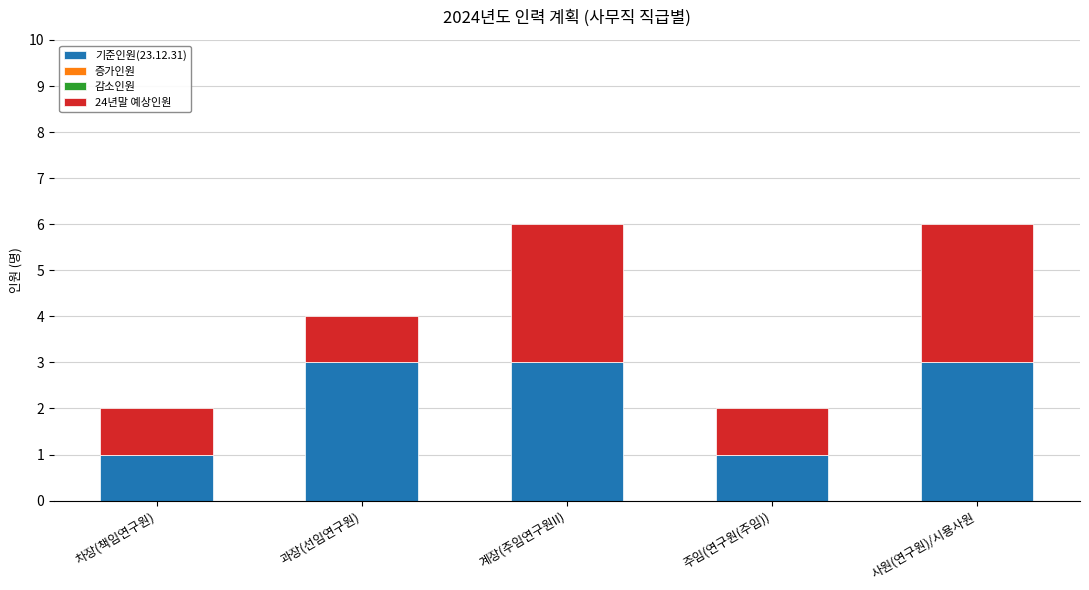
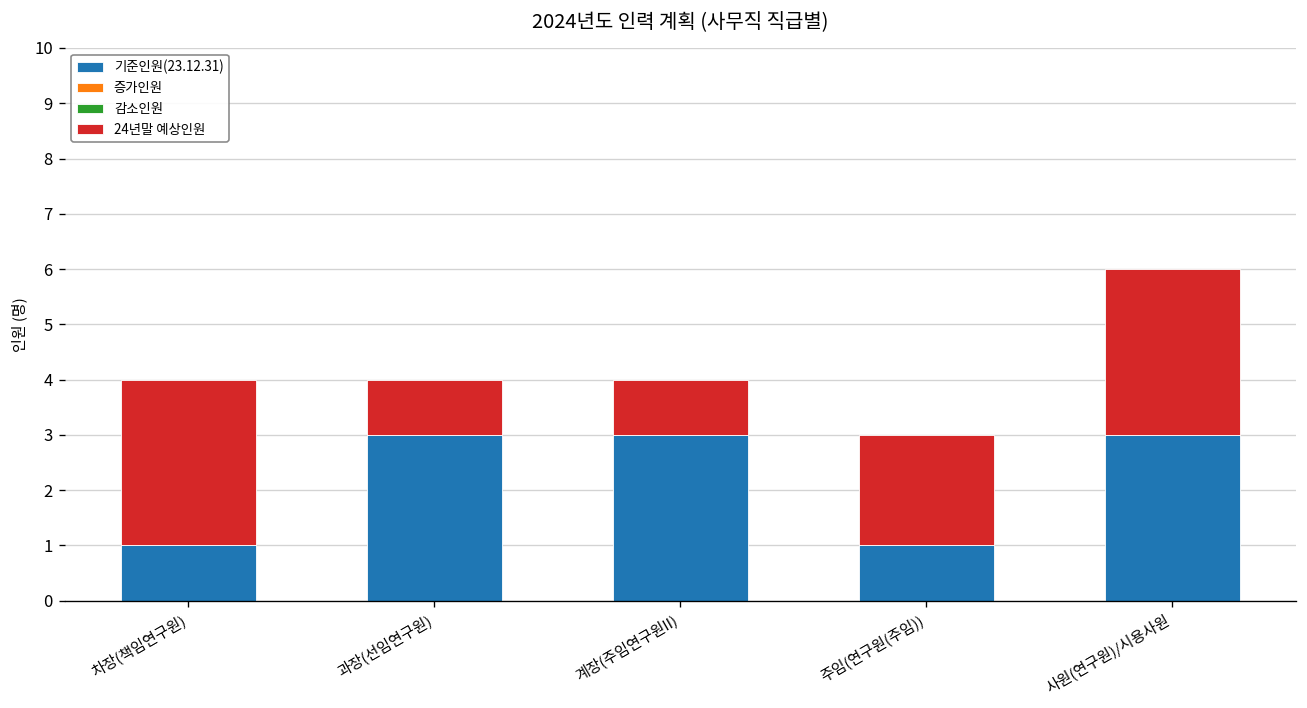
  {
    "감소인원": {
      "차장(책임연구원)": 1,
      "과장(선임연구원)": 3,
      "계장(주임연구원II)": 3,
      "주임(연구원(주임))": 1,
      "사원(연구원)/시용사원": 3
    },
    "24년말 예상인원": {
-     "차장(책임연구원)": 1,
+     "차장(책임연구원)": 3,
      "과장(선임연구원)": 1,
-     "계장(주임연구원II)": 3,
-     "주임(연구원(주임))": 1,
+     "계장(주임연구원II)": 1,
+     "주임(연구원(주임))": 2,
      "사원(연구원)/시용사원": 3
    }
  }
